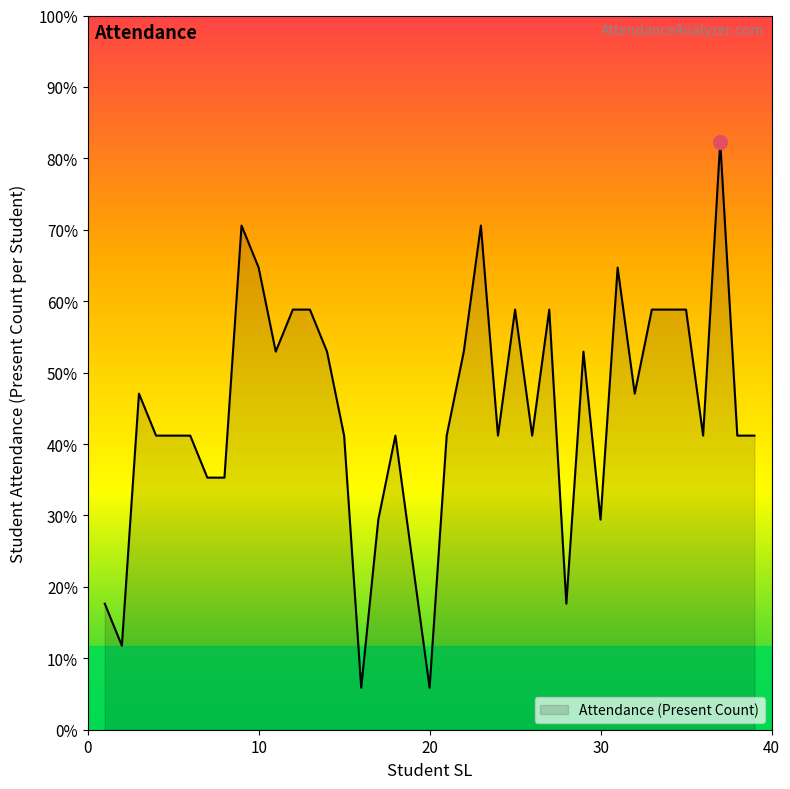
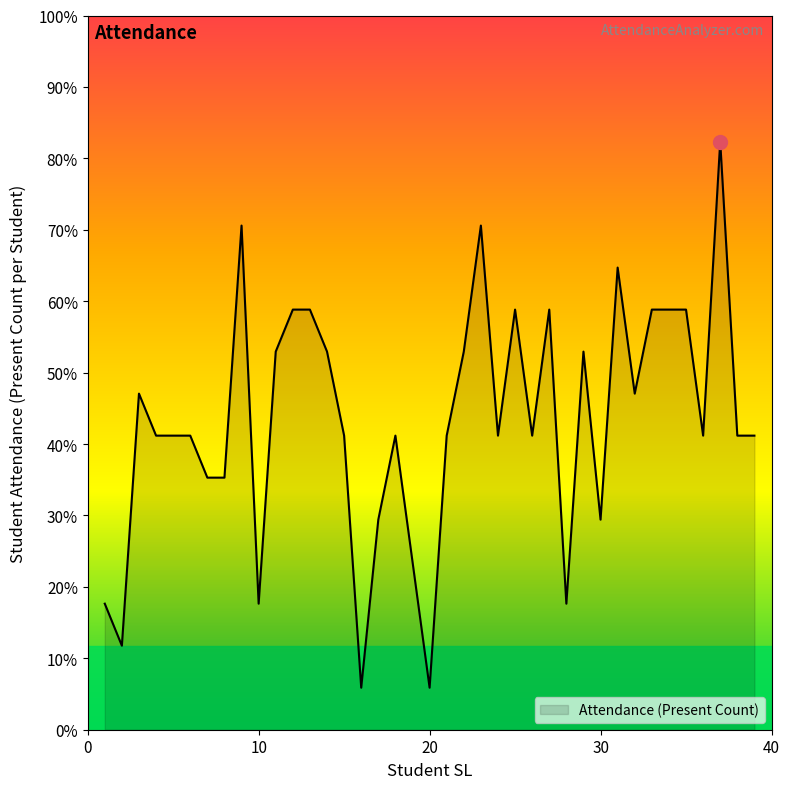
  {
    "Attendance (Present Count)": {
-     "10": "65%",
+     "10": "18%",
      "30": "29%"
    }
  }
